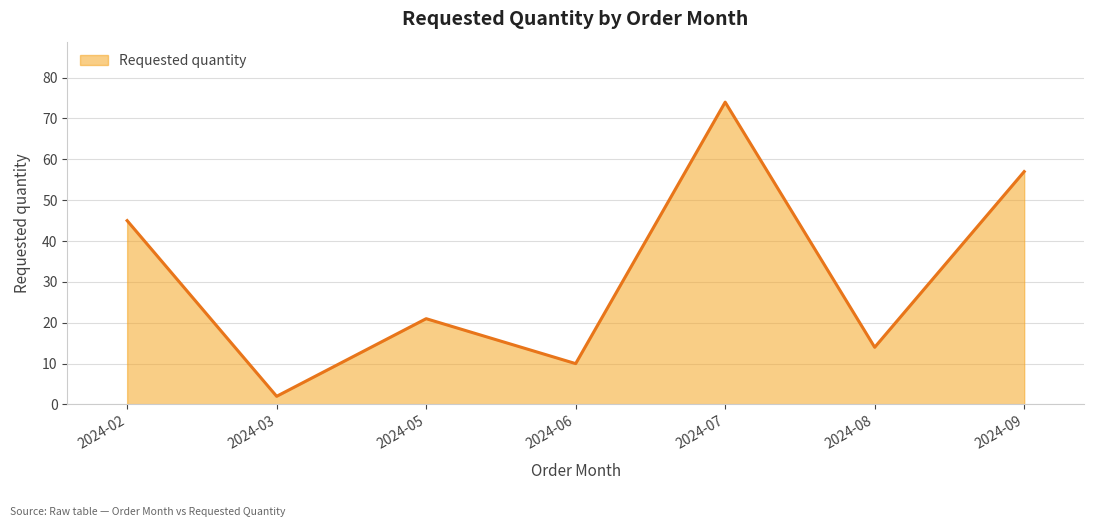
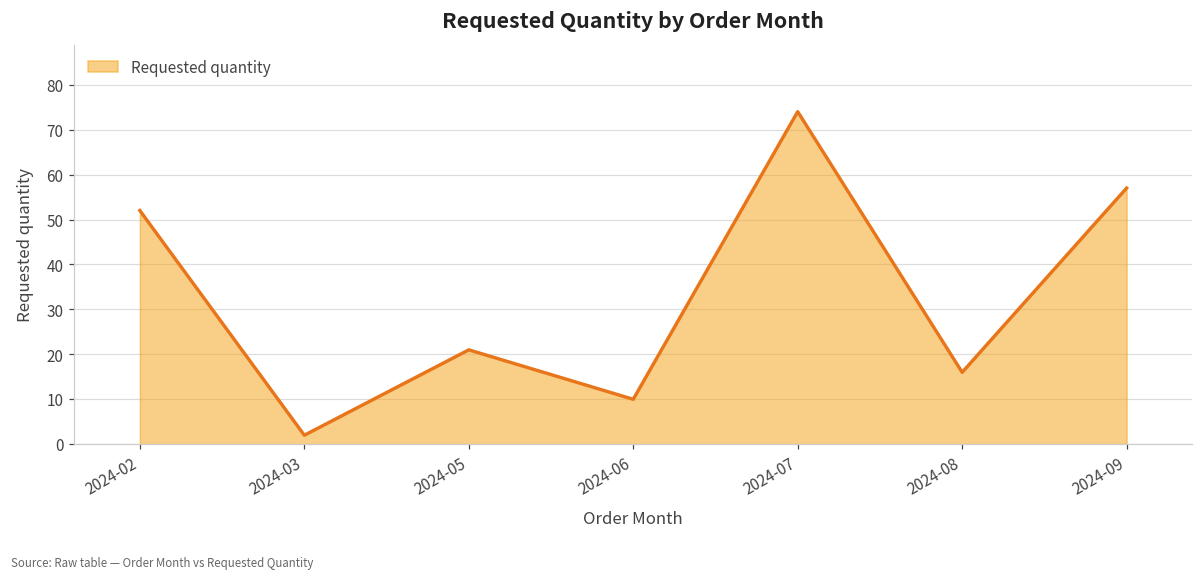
  {
-   "2024-02": 45,
+   "2024-02": 52,
    "2024-03": 2,
    "2024-05": 21,
    "2024-06": 10,
    "2024-07": 74,
-   "2024-08": 14,
+   "2024-08": 16,
    "2024-09": 57
  }
